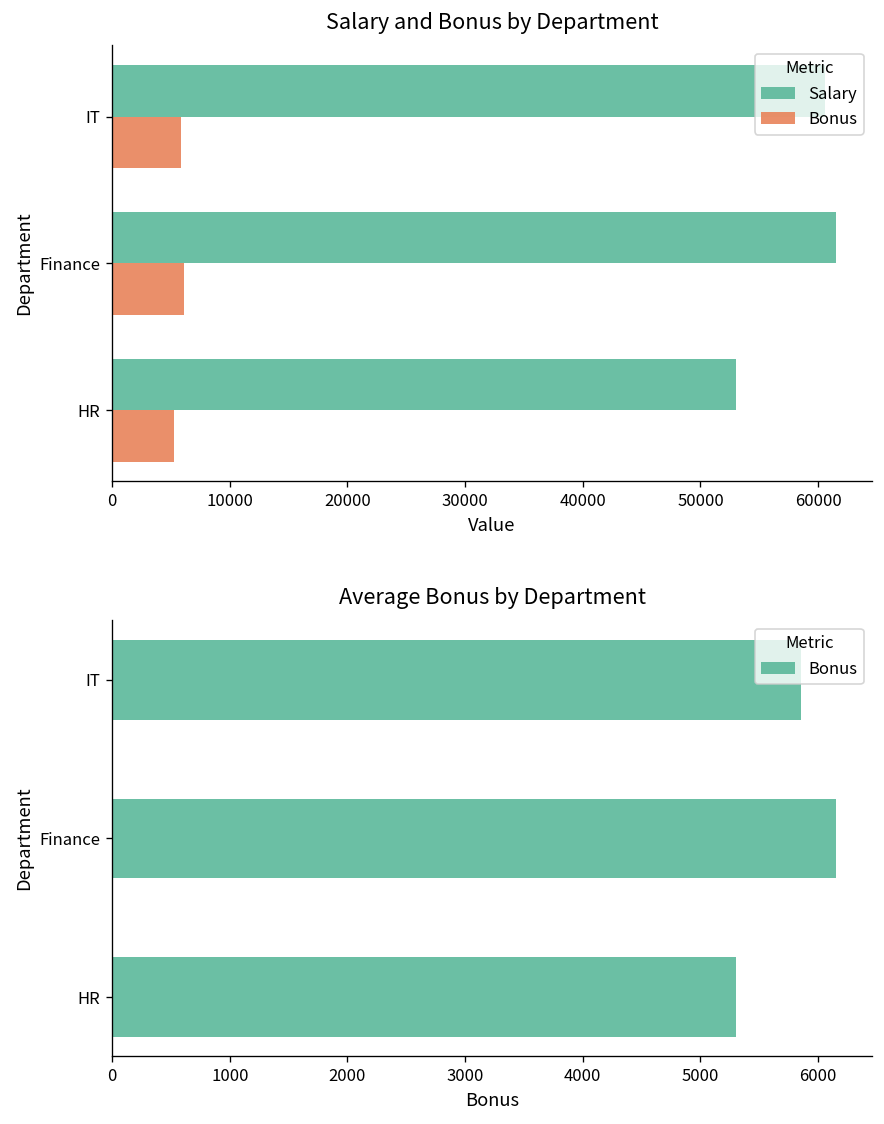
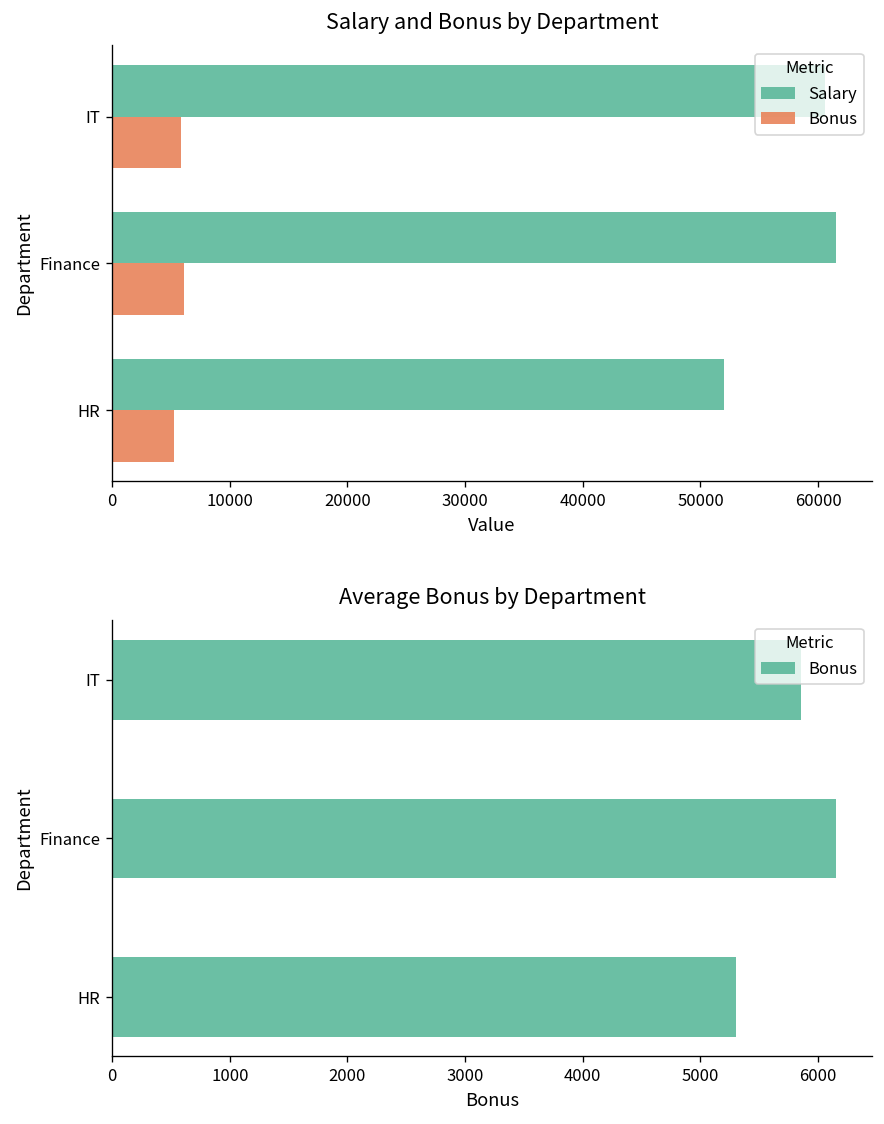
  {
    "Salary and Bonus by Department": {
      "Salary": {
        "Finance": 62000,
-       "HR": 53000
+       "HR": 52000
      }
    },
    "Average Bonus by Department": {
      "Finance": 6200,
      "HR": 5300
    }
  }
